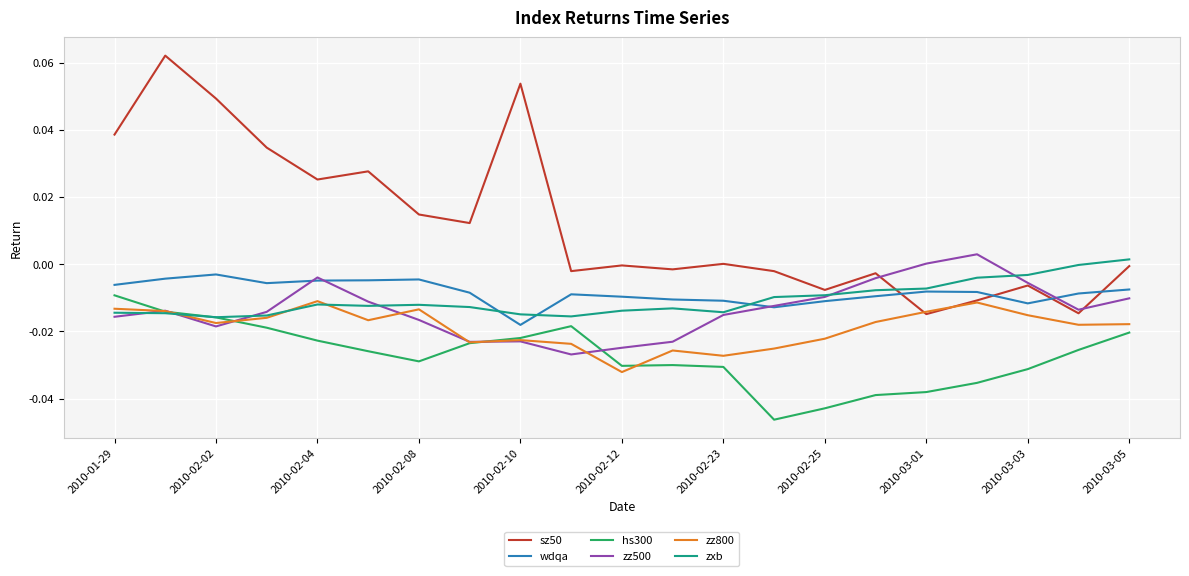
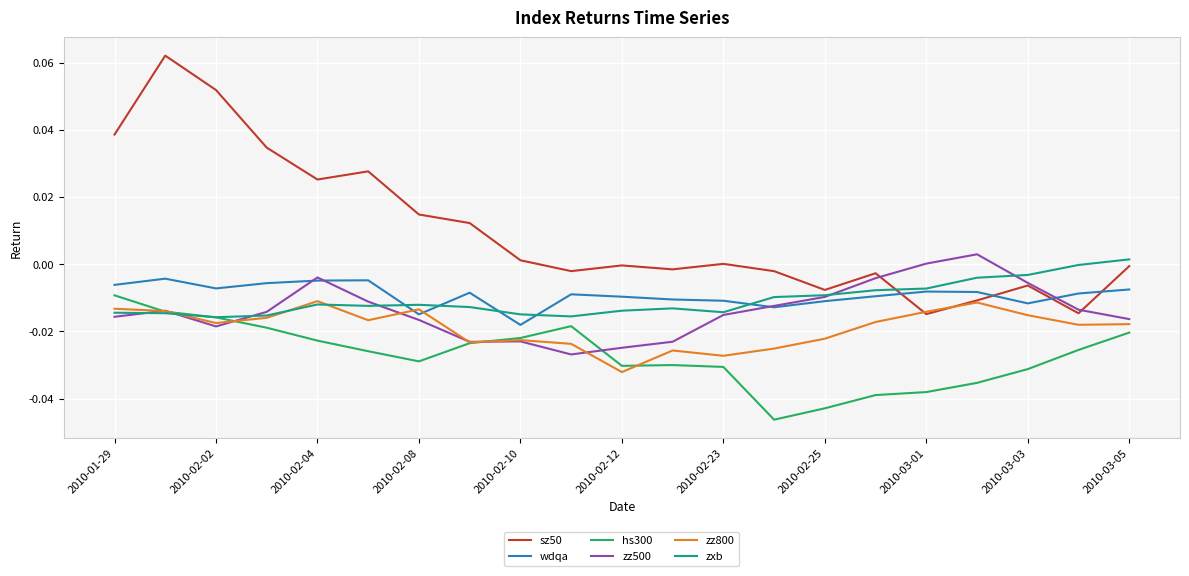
  {
    "sz50": {
      "2010-01-29": 0.039,
-     "2010-02-02": 0.049,
+     "2010-02-02": 0.052,
      "2010-02-04": 0.025,
      "2010-02-08": 0.015,
-     "2010-02-10": 0.054,
+     "2010-02-10": 0.001,
      "2010-02-12": 0.000,
      "2010-02-23": 0.000,
      "2010-02-25": -0.008,
      "2010-03-03": -0.006,
      "2010-03-05": -0.001
    },
    "wdqa": {
      "2010-01-29": -0.006,
-     "2010-02-02": -0.003,
+     "2010-02-02": -0.007,
      "2010-02-04": -0.005,
-     "2010-02-08": -0.005,
+     "2010-02-08": -0.015,
      "2010-02-10": -0.018,
      "2010-02-12": -0.010,
      "2010-02-23": -0.011,
      "2010-02-25": -0.011,
      "2010-03-01": -0.008,
      "2010-03-03": -0.012,
      "2010-03-05": -0.008
    },
    "zz500": {
      "2010-01-29": -0.016,
      "2010-02-02": -0.019,
      "2010-02-04": -0.004,
      "2010-02-08": -0.017,
      "2010-02-12": -0.025,
      "2010-02-23": -0.015,
      "2010-03-01": 0.000,
      "2010-03-03": -0.006,
-     "2010-03-05": -0.010
+     "2010-03-05": -0.016
    },
    "zz800": {
      "2010-01-29": -0.013,
      "2010-02-02": -0.018,
      "2010-02-04": -0.011,
      "2010-02-08": -0.013,
      "2010-02-12": -0.032,
      "2010-02-23": -0.027,
      "2010-02-25": -0.022,
      "2010-03-03": -0.015,
      "2010-03-05": -0.018
    }
  }
